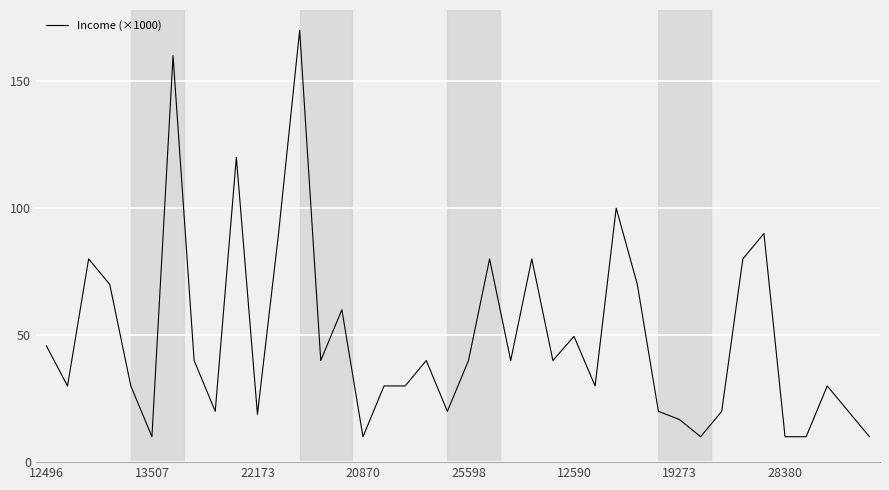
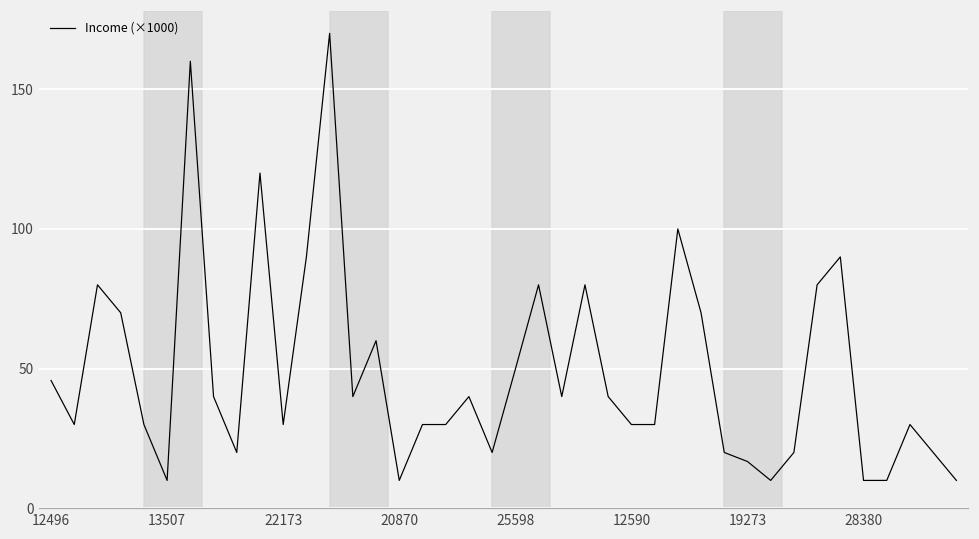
  {
    "12496": 46,
    "13507": 10,
-   "22173": 19,
+   "22173": 30,
    "20870": 10,
-   "25598": 40,
-   "12590": 50,
+   "25598": 50,
+   "12590": 30,
    "19273": 17,
    "28380": 10
  }
